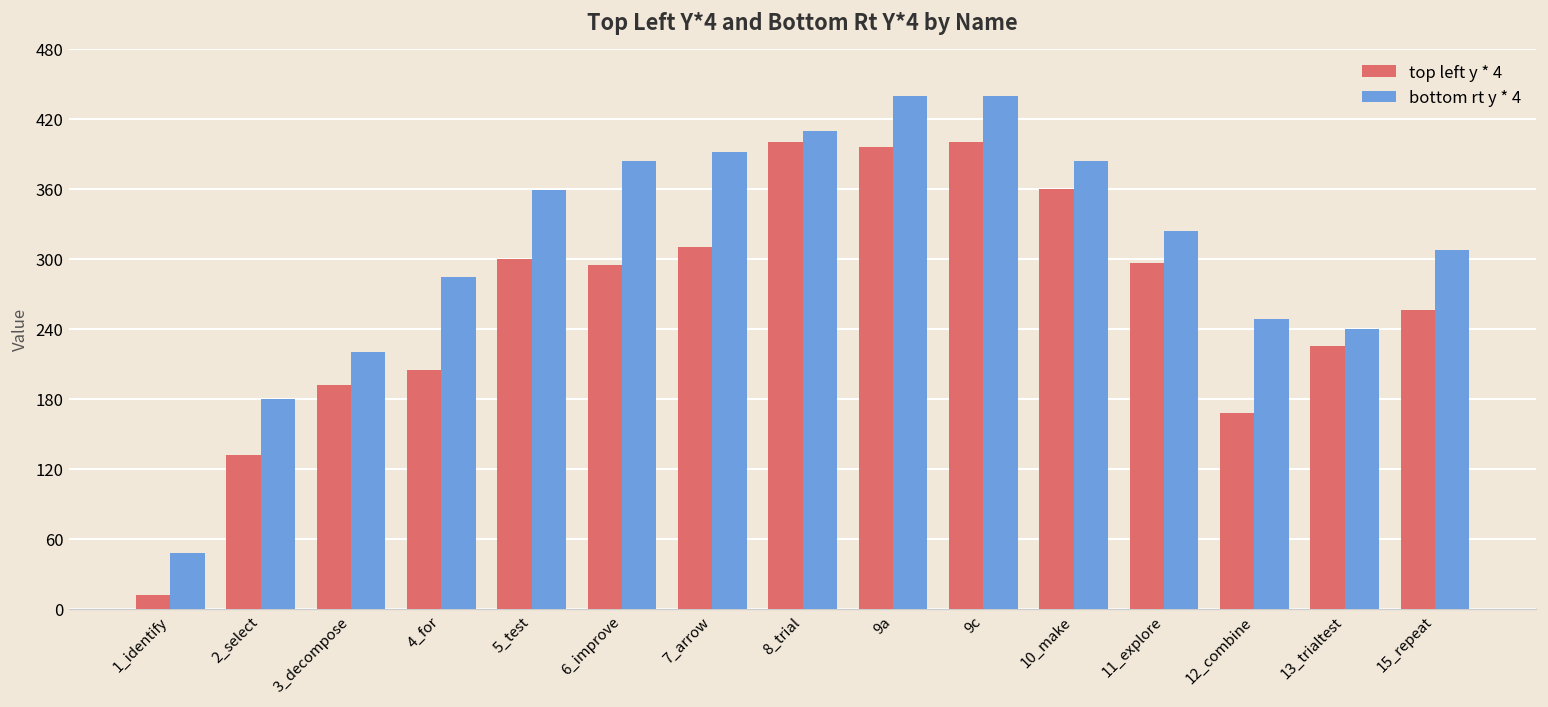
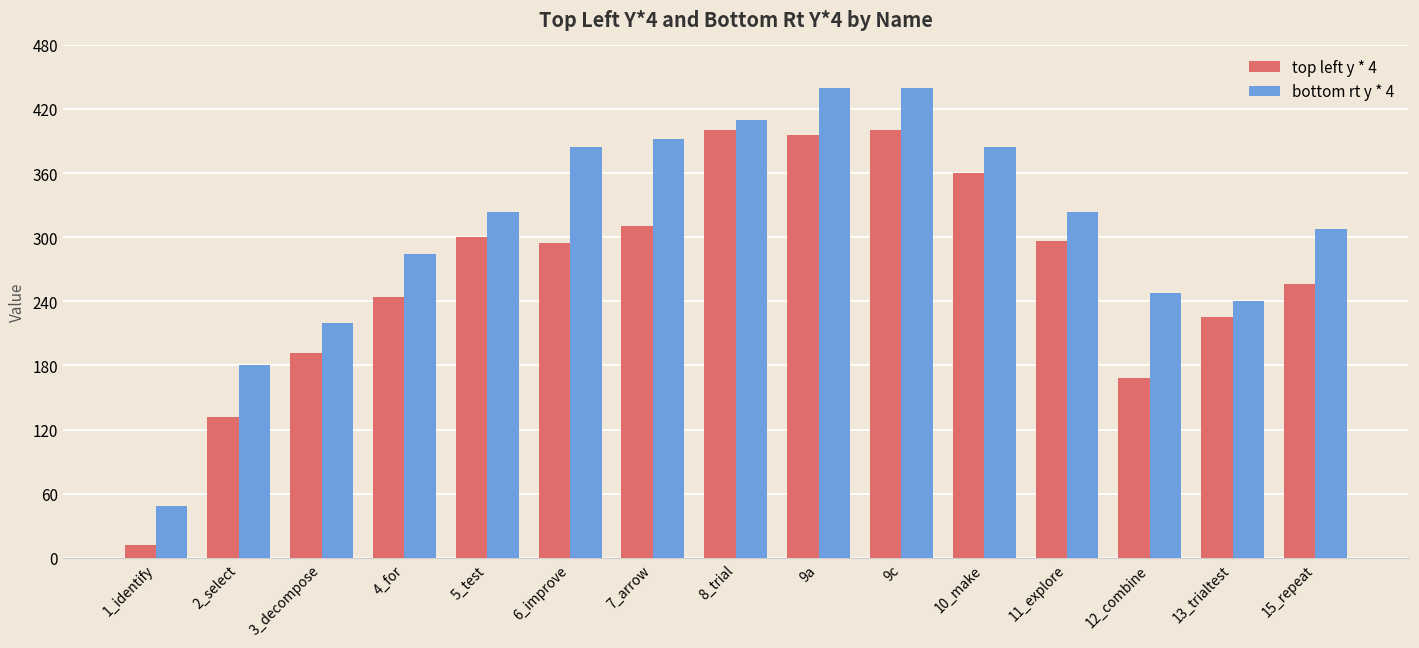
  {
    "top left y * 4": {
      "1_identify": 10,
      "2_select": 130,
      "3_decompose": 190,
-     "4_for": 210,
+     "4_for": 240,
      "5_test": 300,
      "6_improve": 300,
      "7_arrow": 310,
      "8_trial": 400,
      "9a": 400,
      "9c": 400,
      "10_make": 360,
      "11_explore": 300,
      "12_combine": 170,
      "13_trialtest": 230,
      "15_repeat": 260
    },
    "bottom rt y * 4": {
      "1_identify": 50,
      "2_select": 180,
      "3_decompose": 220,
      "4_for": 280,
-     "5_test": 360,
+     "5_test": 320,
      "6_improve": 380,
      "7_arrow": 390,
      "8_trial": 410,
      "9a": 440,
      "9c": 440,
      "10_make": 380,
      "11_explore": 320,
      "12_combine": 250,
      "13_trialtest": 240,
      "15_repeat": 310
    }
  }
